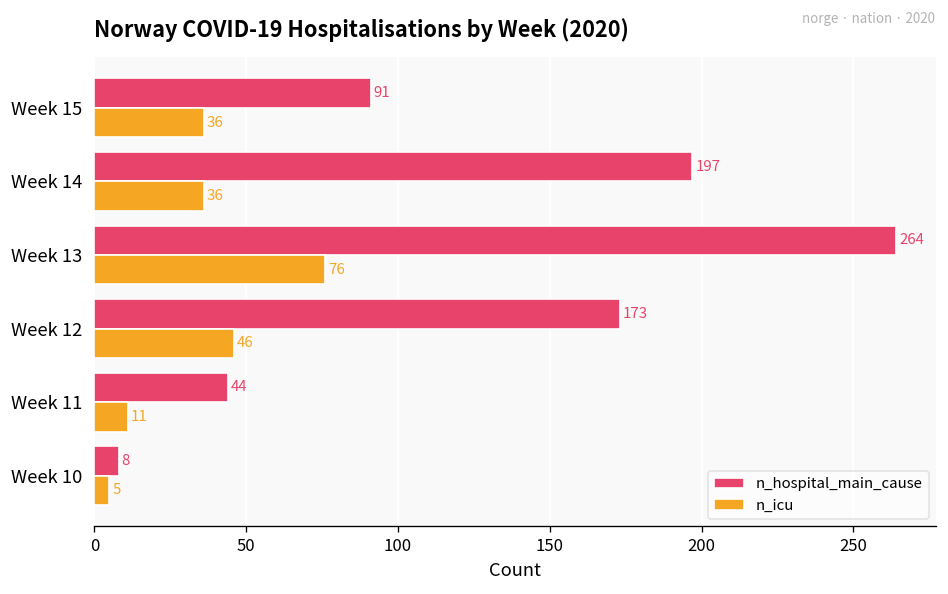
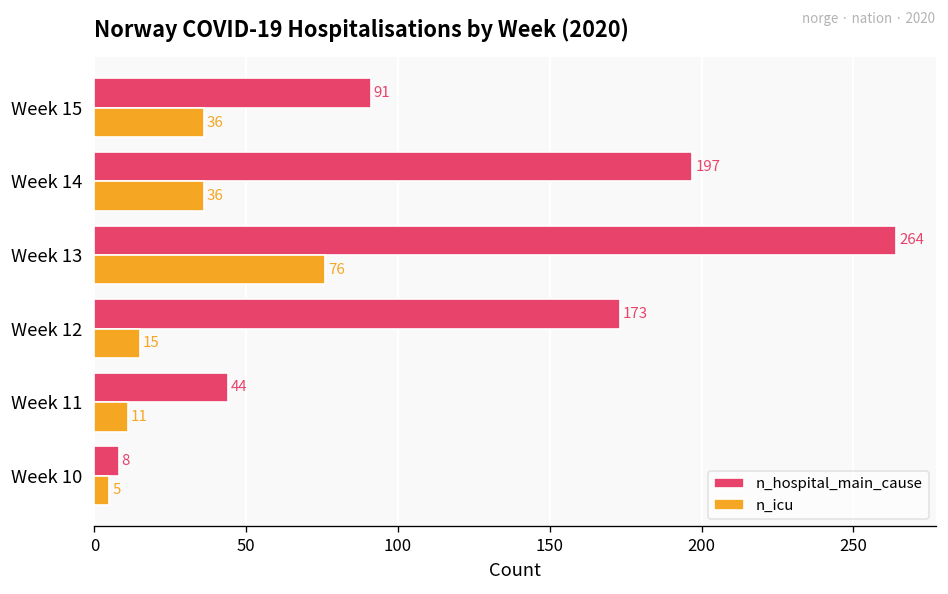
  {
    "n_hospital_main_cause": {
      "Week 15": 91,
      "Week 14": 197,
      "Week 13": 264,
      "Week 12": 173,
      "Week 11": 44,
      "Week 10": 8
    },
    "n_icu": {
      "Week 15": 36,
      "Week 14": 36,
      "Week 13": 76,
-     "Week 12": 46,
+     "Week 12": 15,
      "Week 11": 11,
      "Week 10": 5
    }
  }
